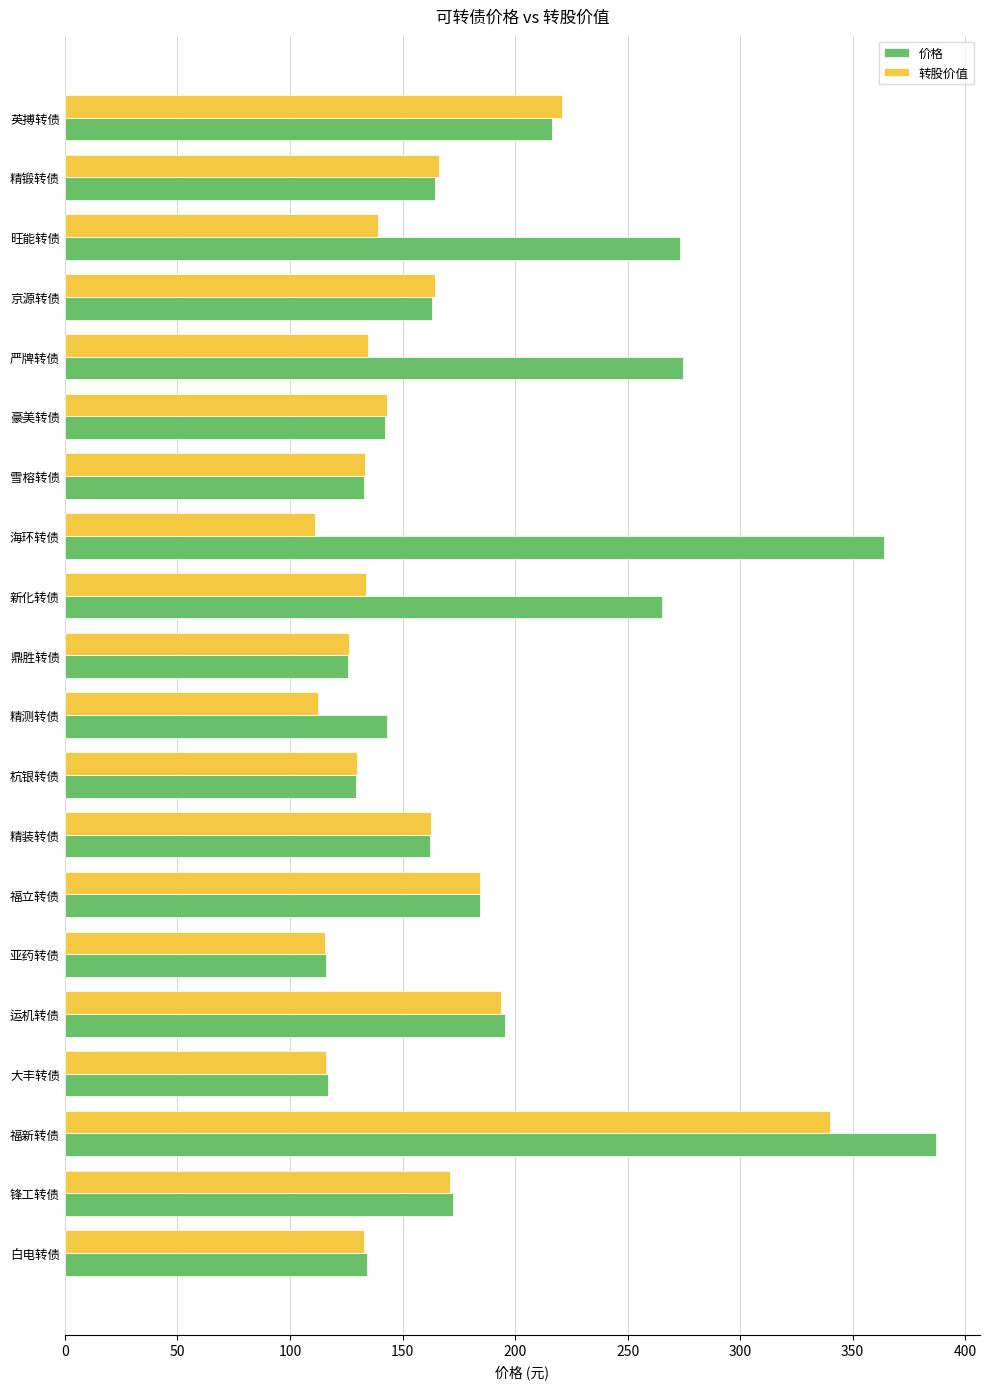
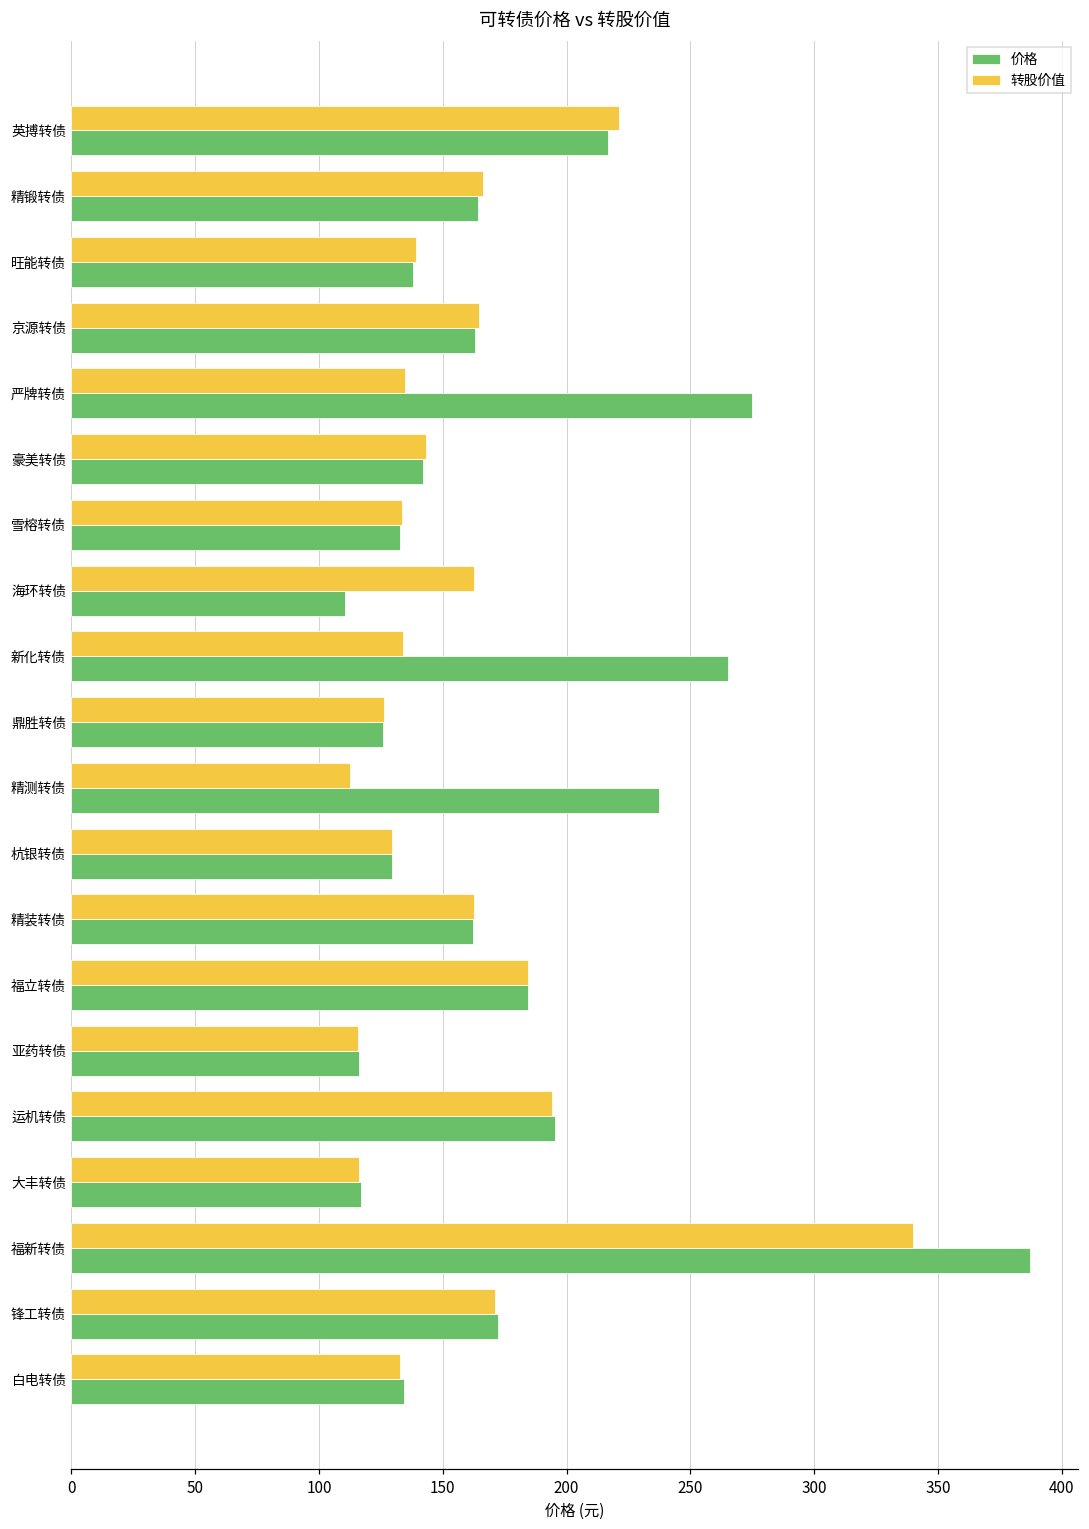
  {
    "价格": {
      "英搏转债": 217,
      "精锻转债": 164,
-     "旺能转债": 273,
+     "旺能转债": 138,
      "京源转债": 163,
      "严牌转债": 275,
      "豪美转债": 142,
      "雪榕转债": 133,
-     "海环转债": 364,
+     "海环转债": 111,
      "新化转债": 265,
      "鼎胜转债": 126,
-     "精测转债": 143,
+     "精测转债": 237,
      "杭银转债": 130,
      "精装转债": 162,
      "福立转债": 185,
      "亚药转债": 116,
      "运机转债": 195,
      "大丰转债": 117,
      "福新转债": 387,
      "锋工转债": 172,
      "白电转债": 134
    },
    "转股价值": {
      "英搏转债": 221,
      "精锻转债": 166,
      "旺能转债": 139,
      "京源转债": 165,
      "严牌转债": 135,
      "豪美转债": 143,
      "雪榕转债": 133,
-     "海环转债": 111,
+     "海环转债": 162,
      "新化转债": 134,
      "鼎胜转债": 126,
      "精测转债": 112,
      "杭银转债": 130,
      "精装转债": 163,
      "福立转债": 185,
      "亚药转债": 116,
      "运机转债": 194,
      "大丰转债": 116,
      "福新转债": 340,
      "锋工转债": 171,
      "白电转债": 133
    }
  }
